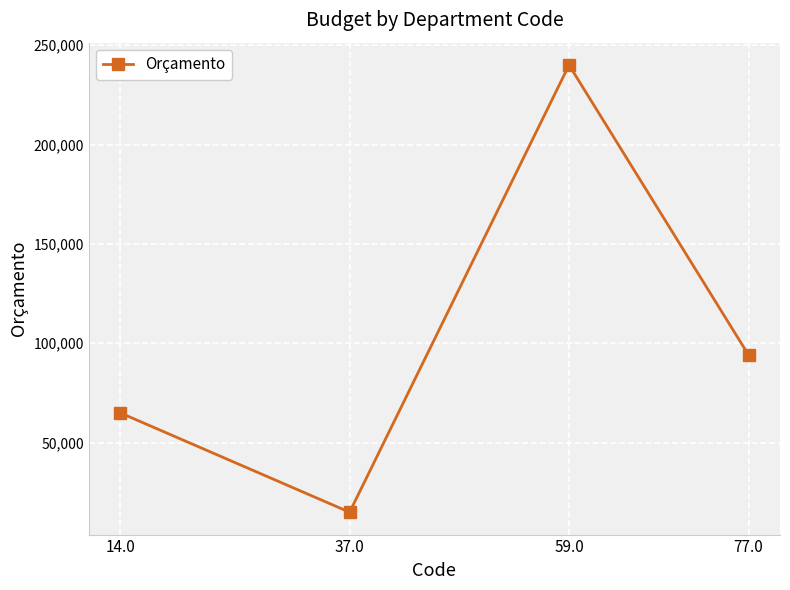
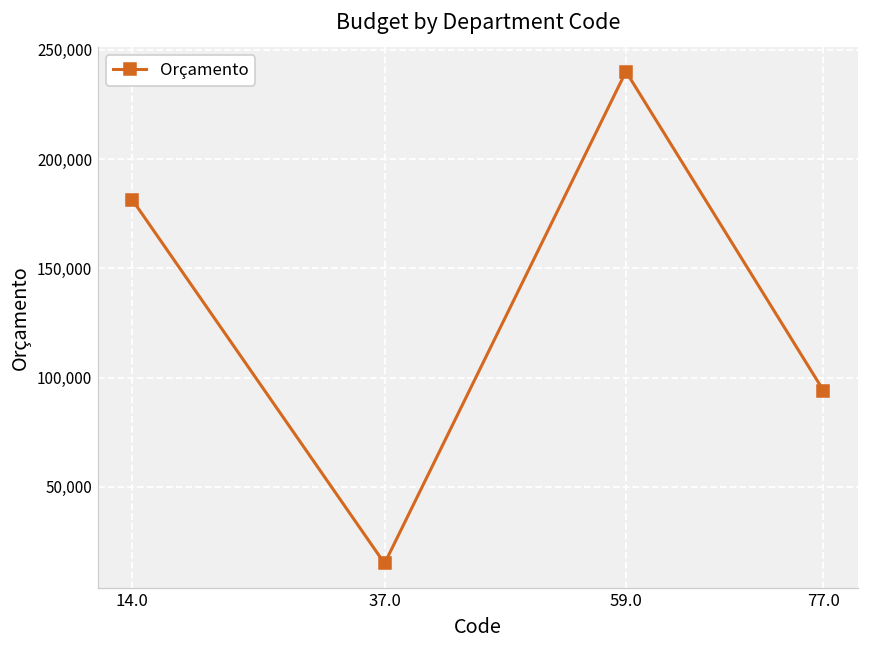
  {
-   "14.0": "65,000",
+   "14.0": "181,000",
    "37.0": "15,000",
    "59.0": "240,000",
    "77.0": "94,000"
  }
